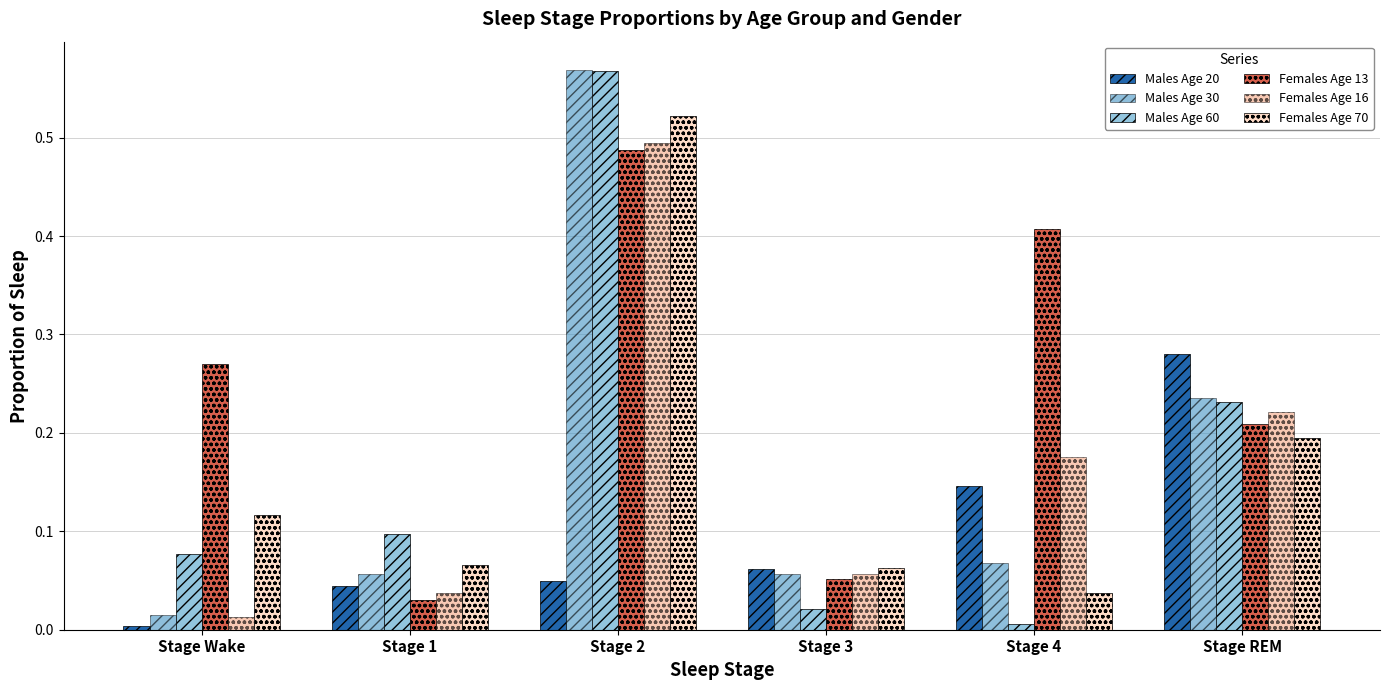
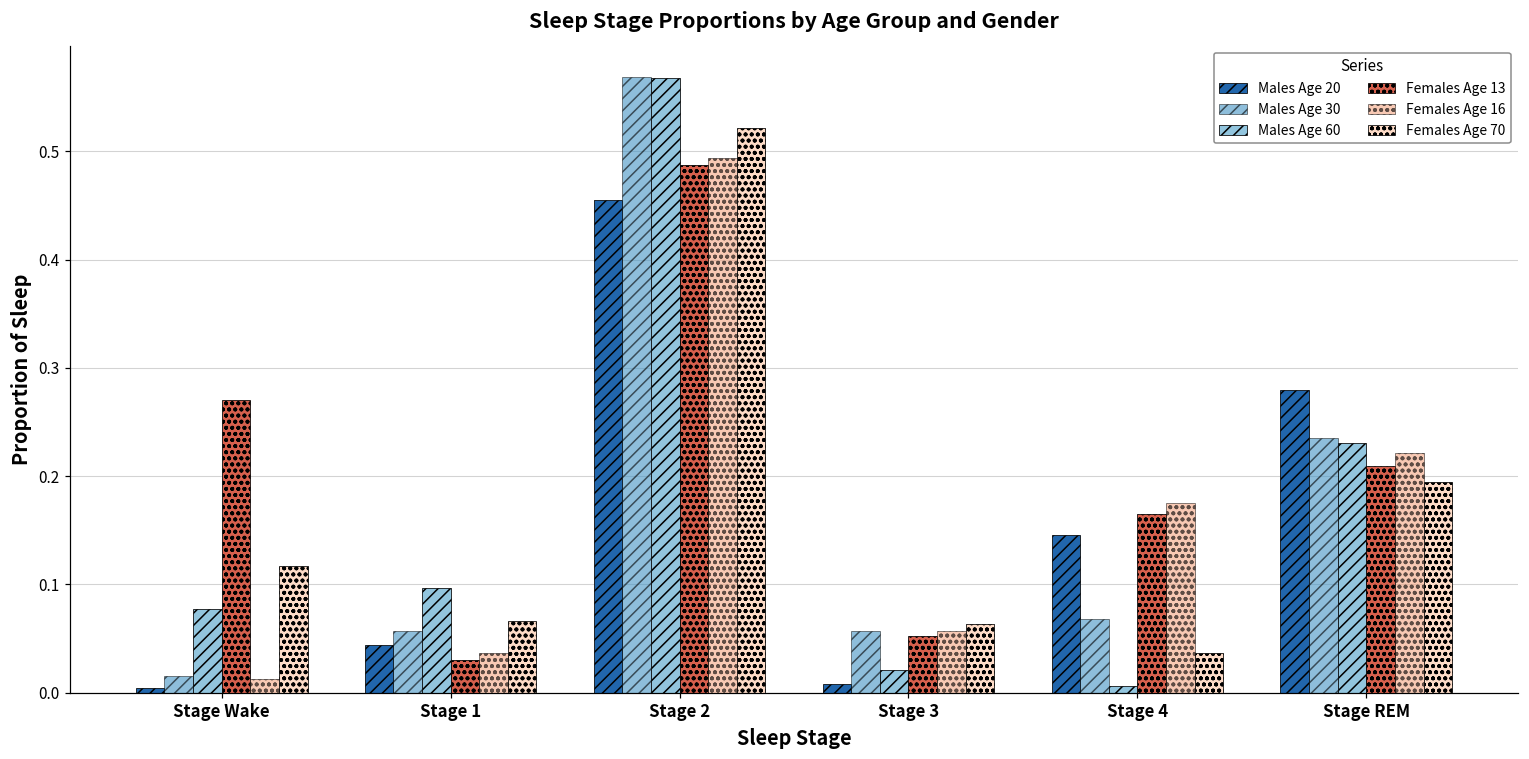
  {
    "Males Age 20": {
      "Stage Wake": 0.00,
      "Stage 1": 0.04,
-     "Stage 2": 0.05,
-     "Stage 3": 0.06,
+     "Stage 2": 0.46,
+     "Stage 3": 0.01,
      "Stage 4": 0.15,
      "Stage REM": 0.28
    },
    "Females Age 13": {
      "Stage Wake": 0.27,
      "Stage 1": 0.03,
      "Stage 2": 0.49,
      "Stage 3": 0.05,
-     "Stage 4": 0.41,
+     "Stage 4": 0.17,
      "Stage REM": 0.21
    }
  }
